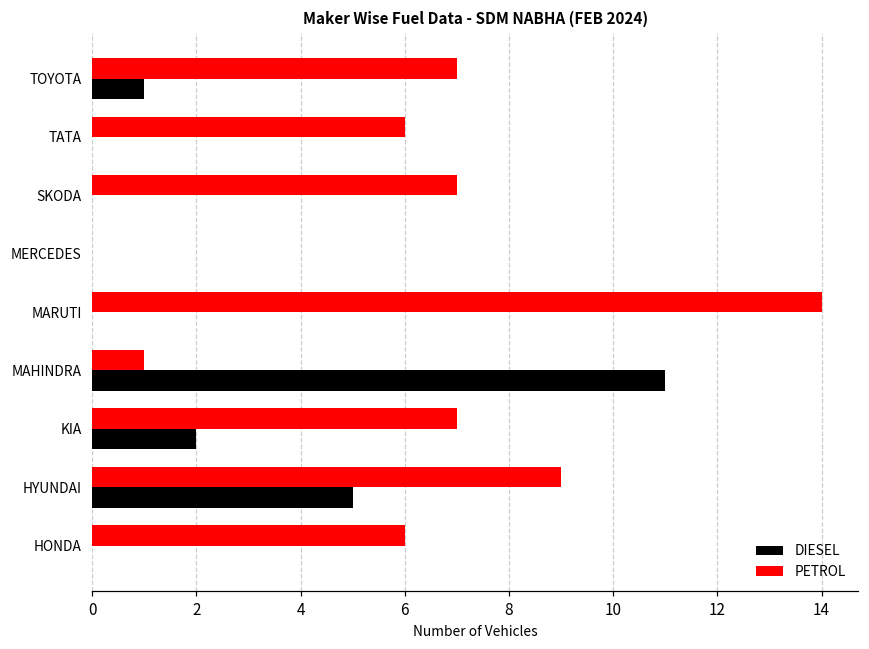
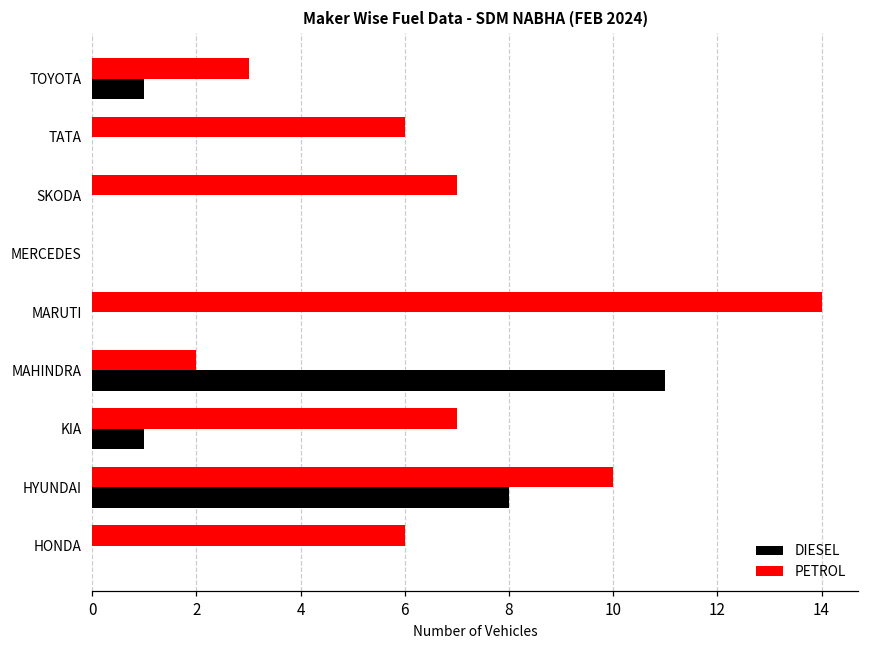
  {
    "DIESEL": {
      "TOYOTA": 1,
      "TATA": 0,
      "SKODA": 0,
      "MERCEDES": 0,
      "MARUTI": 0,
      "MAHINDRA": 11,
-     "KIA": 2,
-     "HYUNDAI": 5,
+     "KIA": 1,
+     "HYUNDAI": 8,
      "HONDA": 0
    },
    "PETROL": {
-     "TOYOTA": 7,
+     "TOYOTA": 3,
      "TATA": 6,
      "SKODA": 7,
      "MERCEDES": 0,
      "MARUTI": 14,
-     "MAHINDRA": 1,
+     "MAHINDRA": 2,
      "KIA": 7,
-     "HYUNDAI": 9,
+     "HYUNDAI": 10,
      "HONDA": 6
    }
  }
